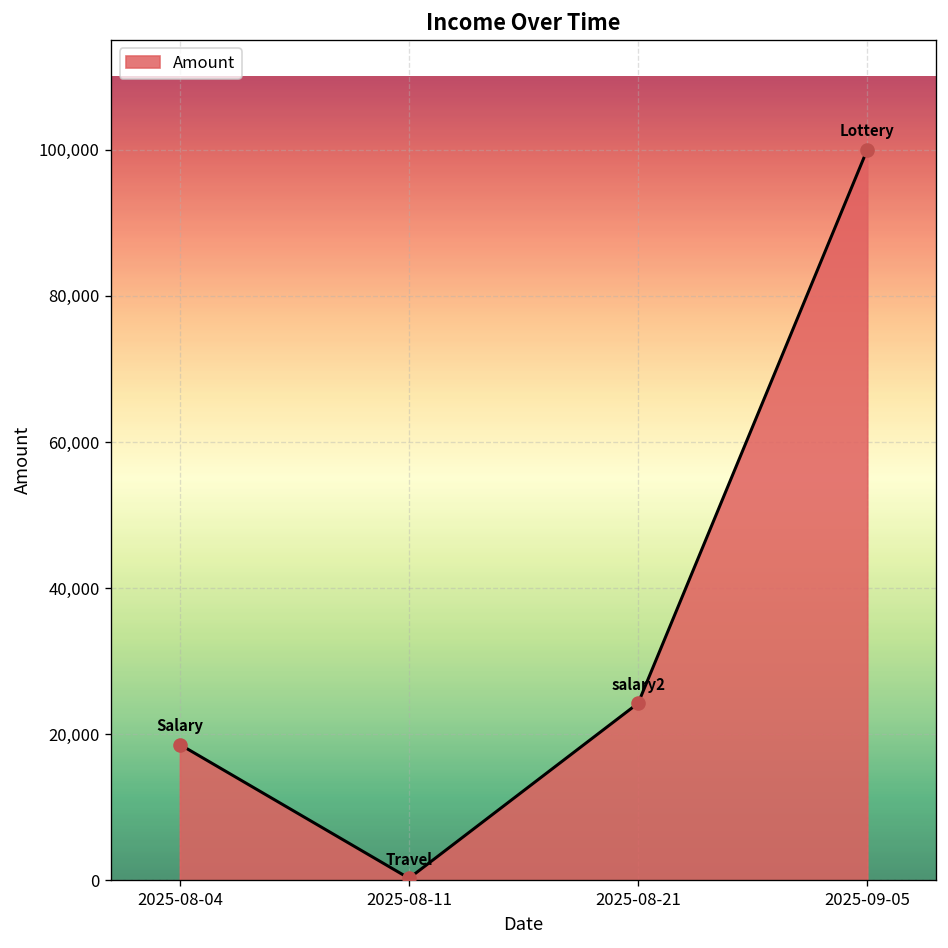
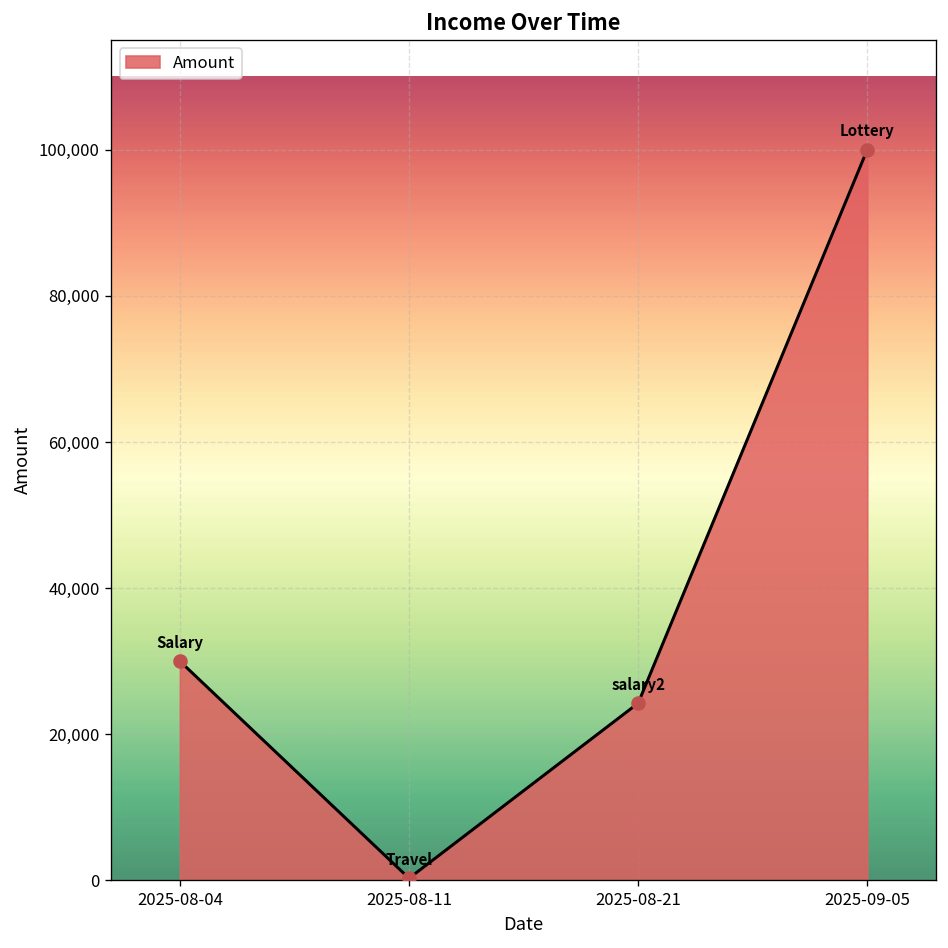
  {
-   "2025-08-04": "19,000",
+   "2025-08-04": "30,000",
    "2025-08-11": "0",
    "2025-08-21": "24,000",
    "2025-09-05": "100,000"
  }
